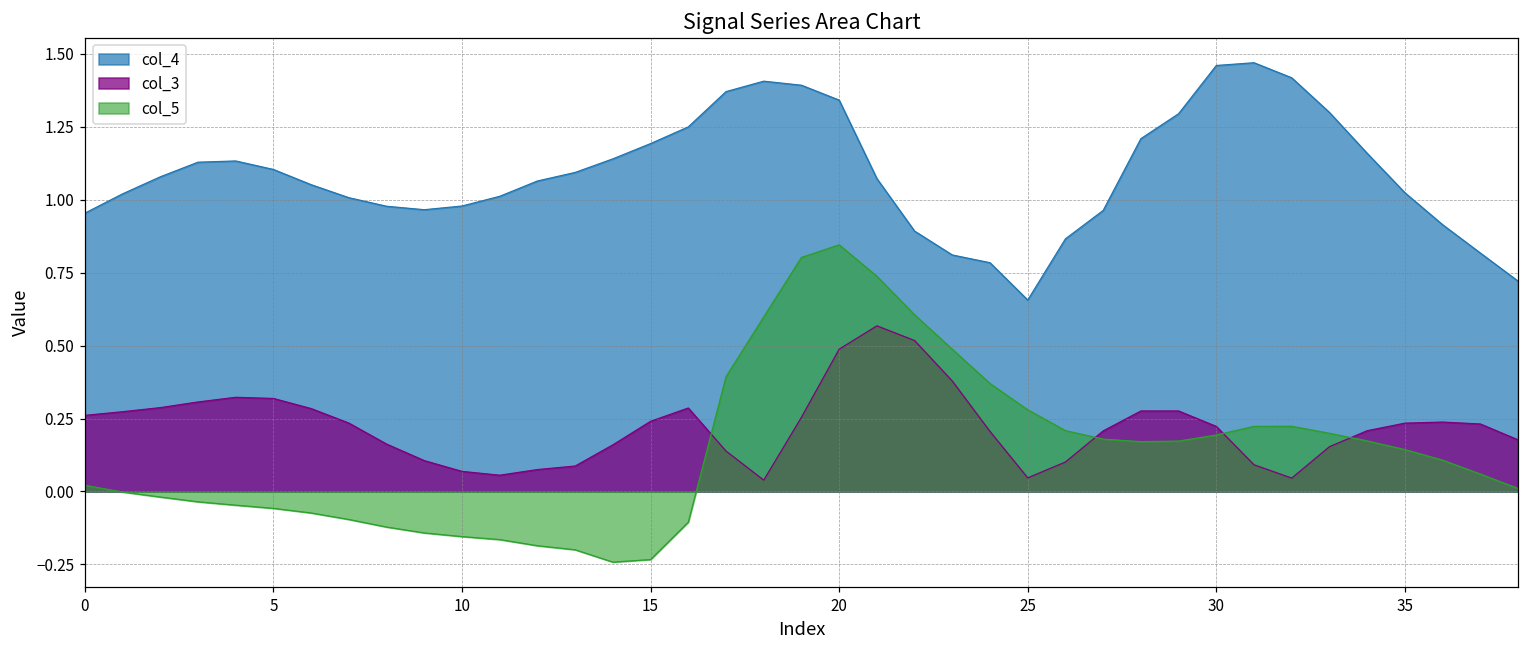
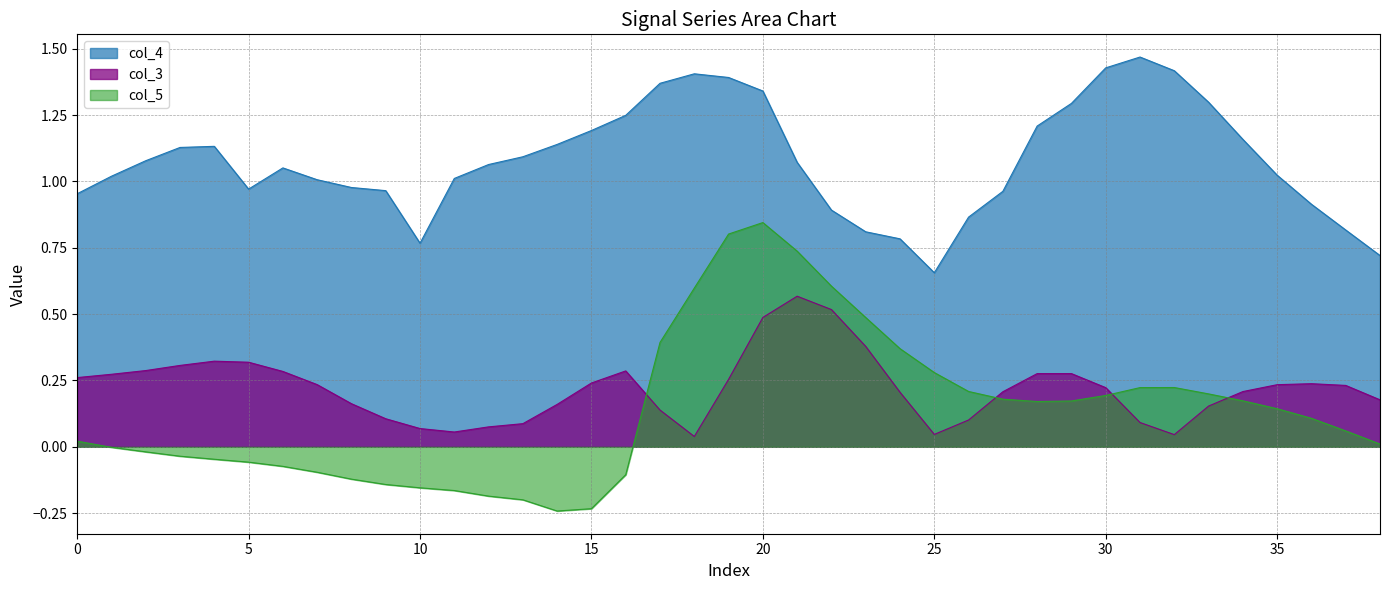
  {
    "col_4": {
      "0": 0.95,
-     "5": 1.10,
-     "10": 0.98,
+     "5": 0.97,
+     "10": 0.77,
      "15": 1.19,
      "20": 1.34,
      "25": 0.66,
-     "30": 1.46,
+     "30": 1.43,
      "35": 1.02
    },
    "col_3": {
      "0": 0.26,
      "5": 0.32,
      "10": 0.07,
      "15": 0.24,
      "20": 0.49,
      "25": 0.05,
      "30": 0.22,
      "35": 0.23
    }
  }
